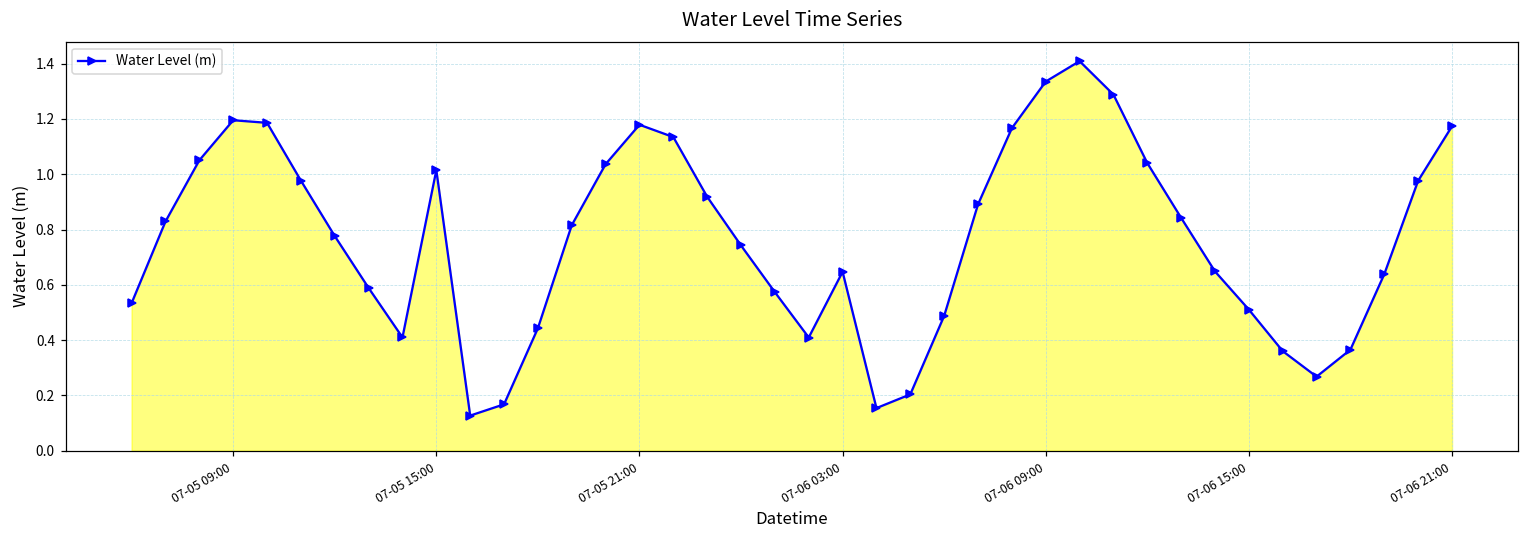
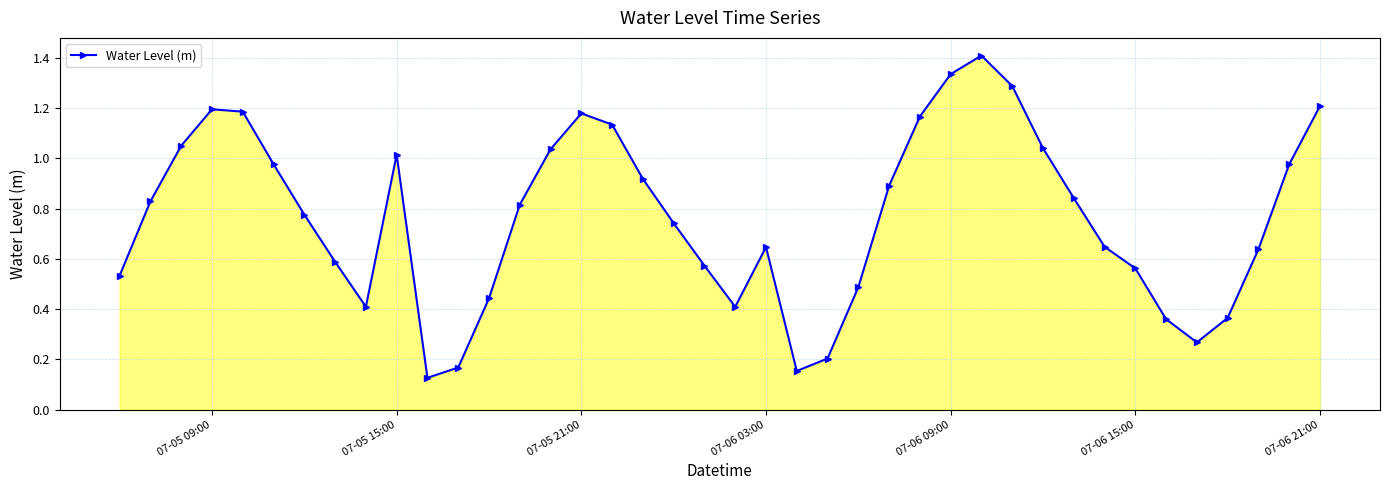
  {
    "07-05 09:00": 1.20,
    "07-05 15:00": 1.01,
    "07-05 21:00": 1.18,
    "07-06 03:00": 0.65,
    "07-06 09:00": 1.34,
-   "07-06 15:00": 0.51,
-   "07-06 21:00": 1.17
+   "07-06 15:00": 0.56,
+   "07-06 21:00": 1.21
  }
